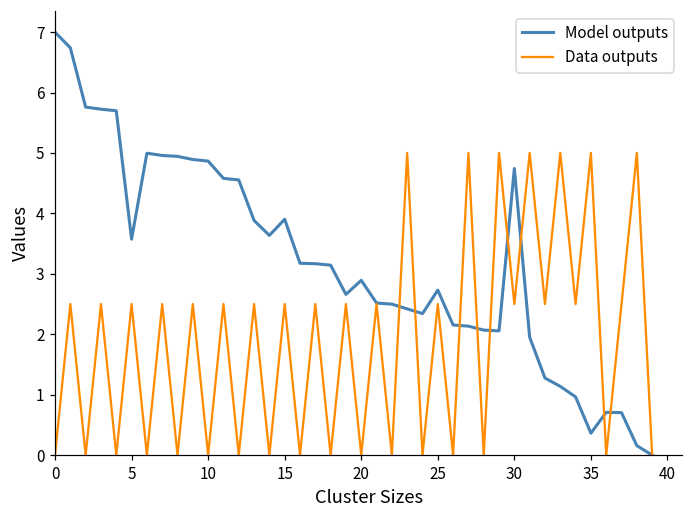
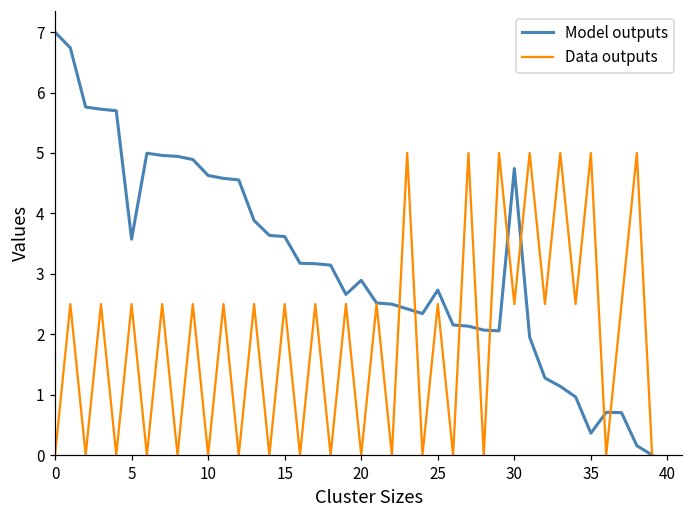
  {
    "Model outputs": {
      "0": 7.0,
      "5": 3.6,
-     "10": 4.9,
-     "15": 3.9,
+     "10": 4.6,
+     "15": 3.6,
      "20": 2.9,
      "25": 2.7,
      "30": 4.7,
      "35": 0.4
    },
    "Data outputs": {
      "0": 0.0,
      "5": 2.5,
      "10": 0.0,
      "15": 2.5,
      "20": 0.0,
      "25": 2.5,
      "30": 2.5,
      "35": 5.0
    }
  }
